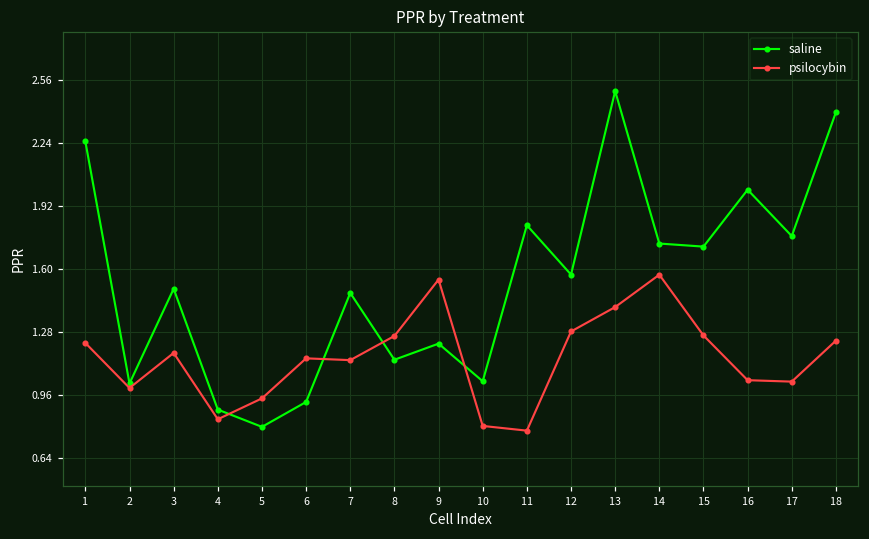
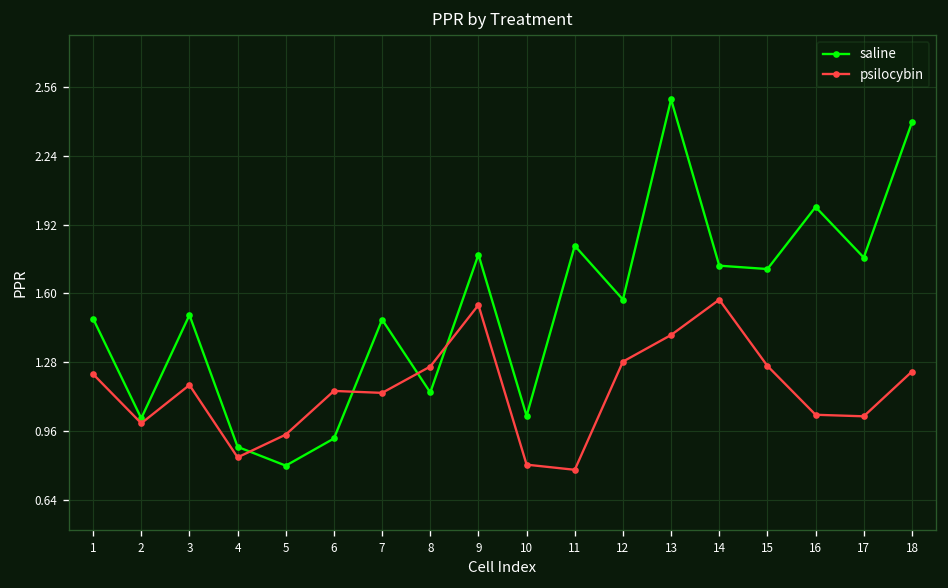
  {
    "saline": {
-     "1": 2.25,
+     "1": 1.48,
      "2": 1.02,
      "3": 1.50,
      "4": 0.89,
      "5": 0.80,
      "6": 0.93,
      "7": 1.48,
      "8": 1.14,
-     "9": 1.22,
+     "9": 1.78,
      "10": 1.03,
      "11": 1.82,
      "12": 1.57,
      "13": 2.50,
      "14": 1.73,
      "15": 1.71,
      "16": 2.00,
      "17": 1.77,
      "18": 2.39
    },
    "psilocybin": {
      "1": 1.22,
      "2": 1.00,
      "3": 1.17,
      "4": 0.84,
      "5": 0.94,
      "6": 1.15,
      "7": 1.14,
      "8": 1.26,
      "9": 1.55,
      "10": 0.80,
      "11": 0.78,
      "12": 1.28,
      "13": 1.41,
      "14": 1.57,
      "15": 1.26,
      "16": 1.04,
      "17": 1.03,
      "18": 1.24
    }
  }
